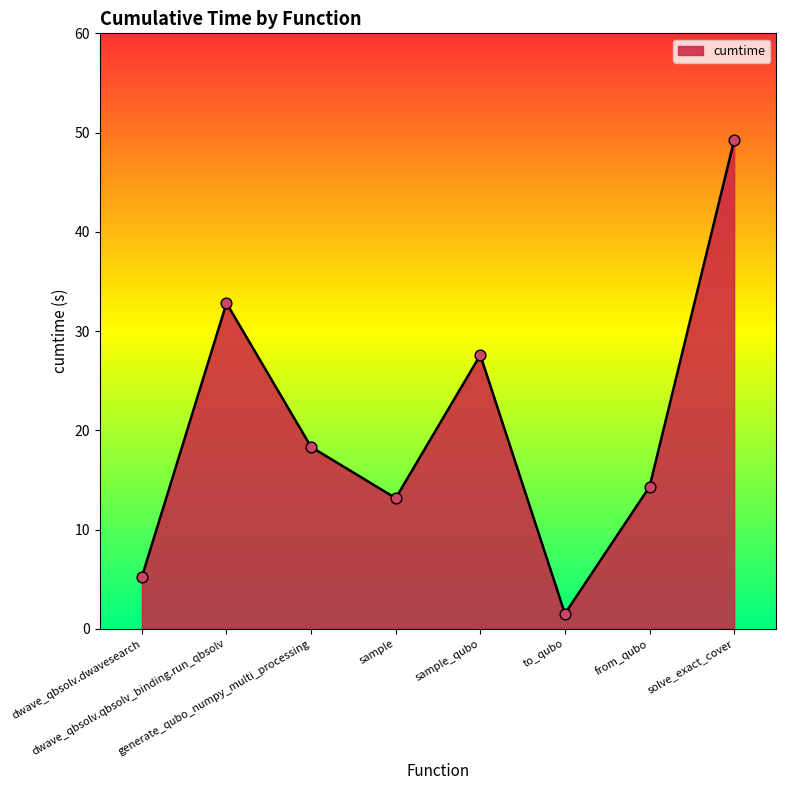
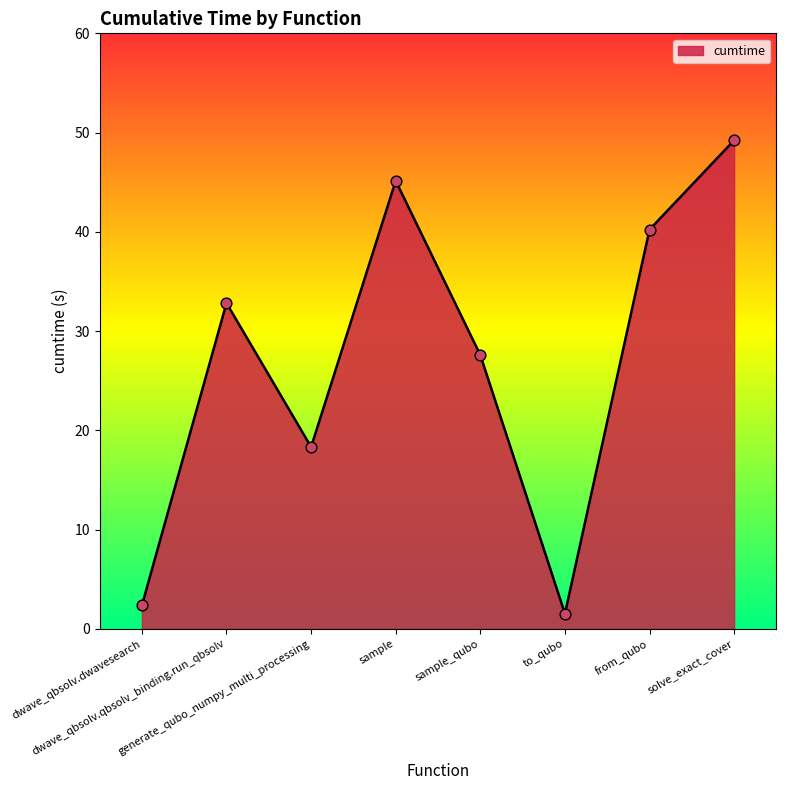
  {
-   "dwave_qbsolv.dwavesearch": 5,
+   "dwave_qbsolv.dwavesearch": 2,
    "dwave_qbsolv.qbsolv_binding.run_qbsolv": 33,
    "generate_qubo_numpy_multi_processing": 18,
-   "sample": 13,
+   "sample": 45,
    "sample_qubo": 28,
    "to_qubo": 2,
-   "from_qubo": 14,
+   "from_qubo": 40,
    "solve_exact_cover": 49
  }
